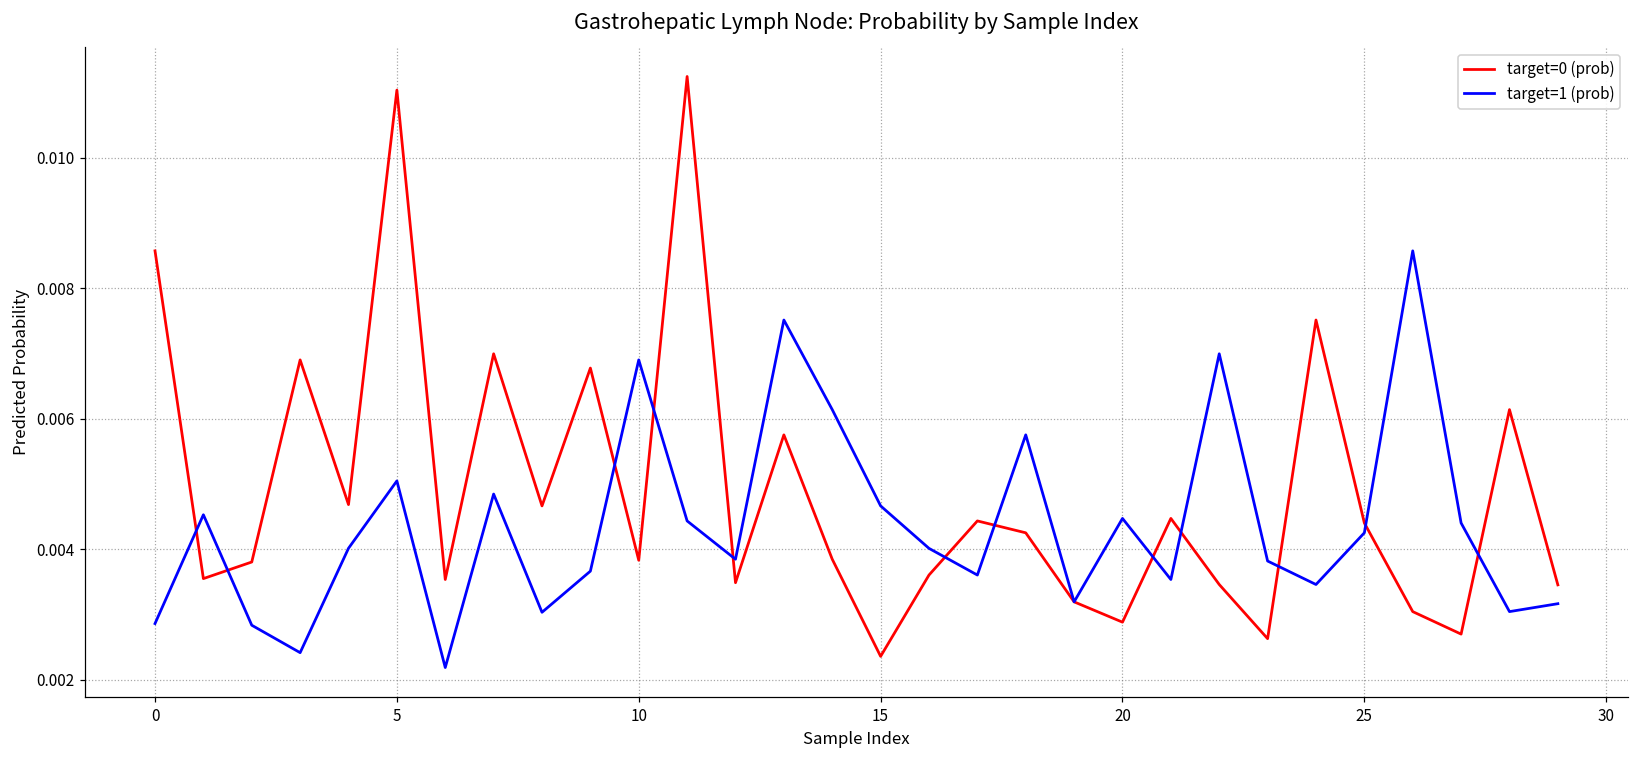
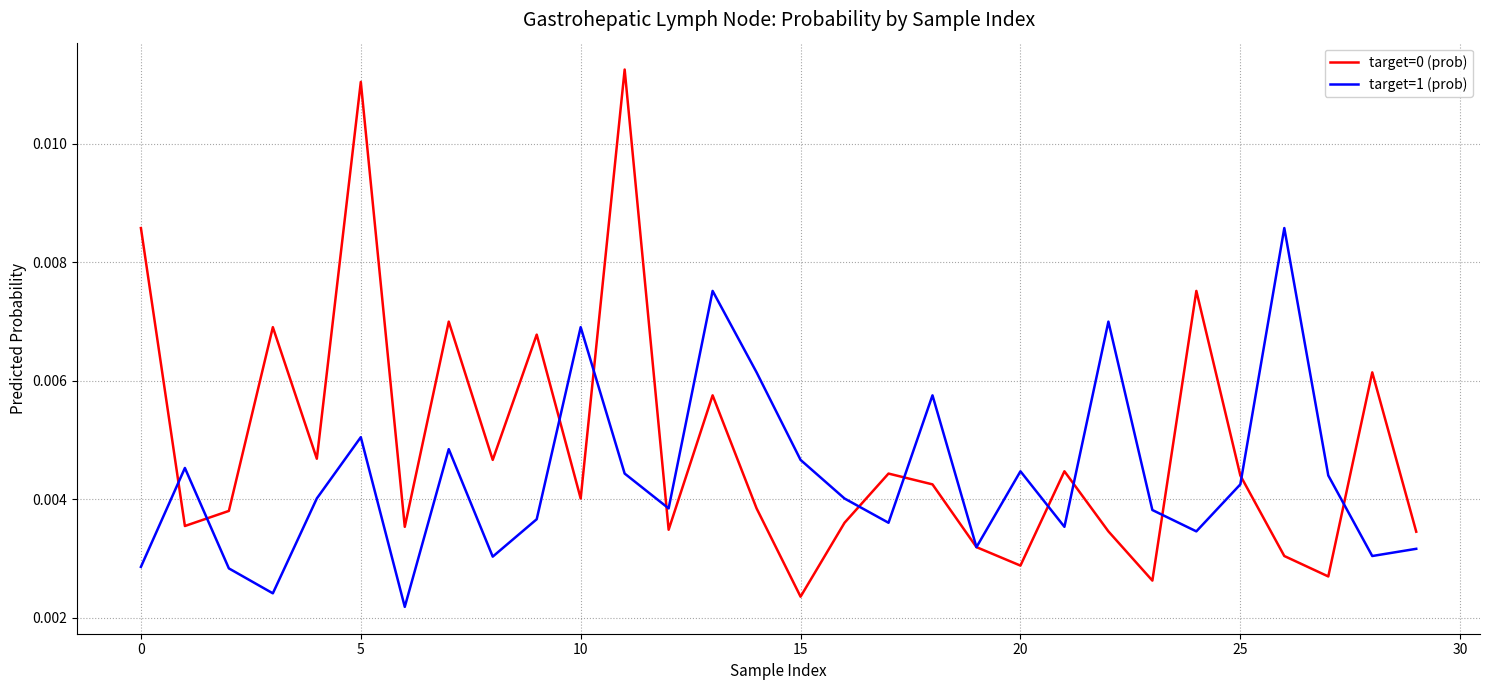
  {
    "target=0 (prob)": {
      "0": 0.0086,
      "5": 0.0110,
-     "10": 0.0038,
+     "10": 0.0040,
      "15": 0.0024,
      "20": 0.0029,
      "25": 0.0044
    },
    "target=1 (prob)": {
      "0": 0.0029,
      "5": 0.0050,
      "10": 0.0069,
      "15": 0.0047,
      "20": 0.0045,
      "25": 0.0043
    }
  }
